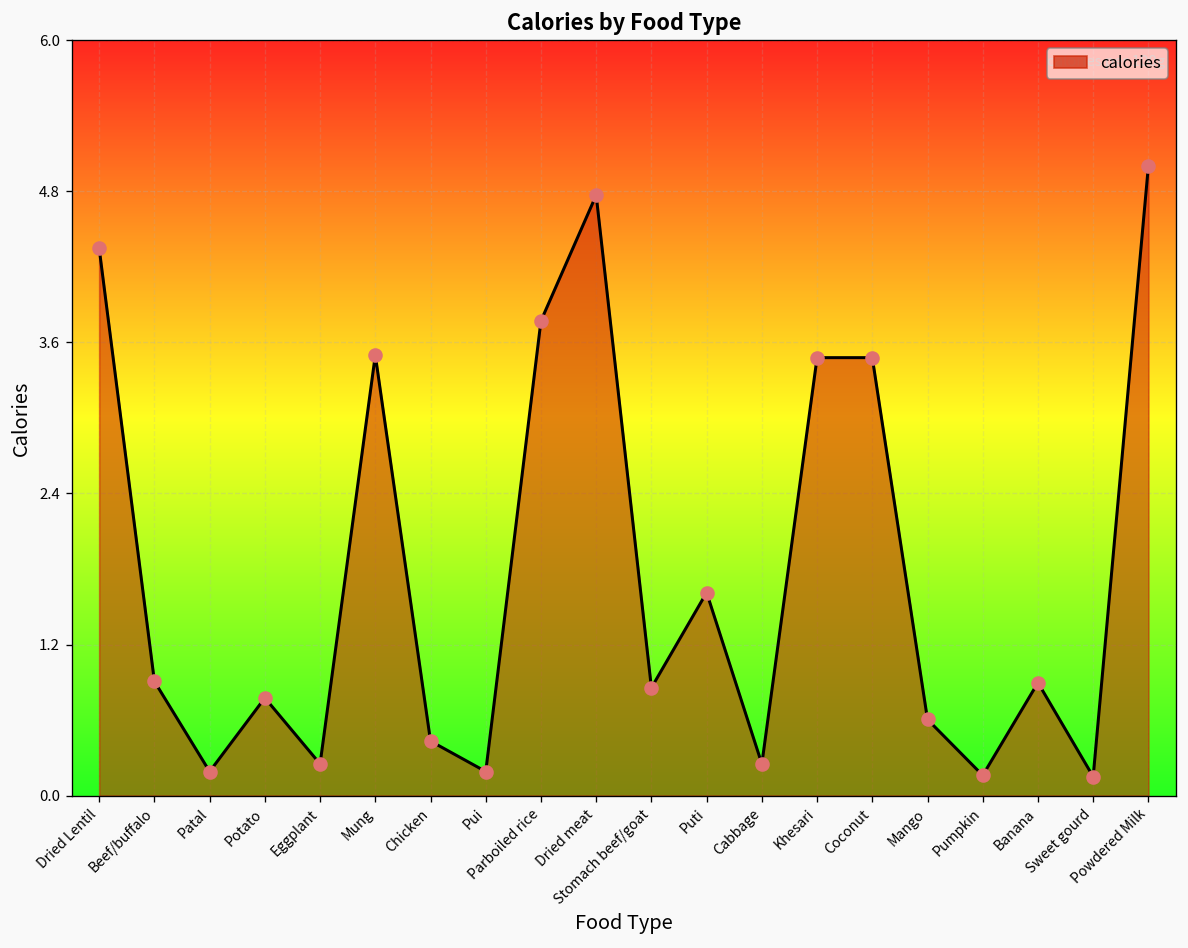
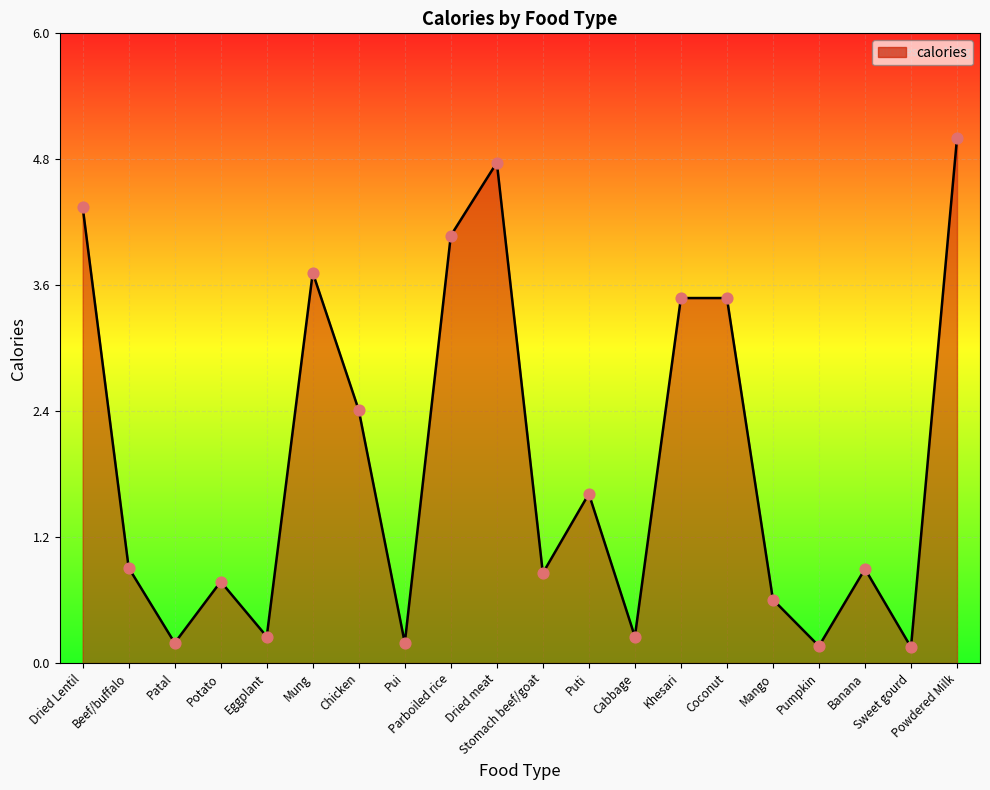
  {
    "Dried Lentil": 4.31,
    "Beef/buffalo": 0.90,
    "Patal": 0.19,
    "Potato": 0.77,
    "Eggplant": 0.25,
-   "Mung": 3.47,
-   "Chicken": 0.43,
+   "Mung": 3.69,
+   "Chicken": 2.39,
    "Pui": 0.19,
-   "Parboiled rice": 3.74,
+   "Parboiled rice": 4.04,
    "Dried meat": 4.73,
    "Stomach beef/goat": 0.85,
    "Puti": 1.60,
    "Cabbage": 0.25,
    "Khesari": 3.45,
    "Coconut": 3.45,
    "Mango": 0.60,
    "Pumpkin": 0.16,
    "Banana": 0.89,
    "Sweet gourd": 0.15,
    "Powdered Milk": 4.96
  }
